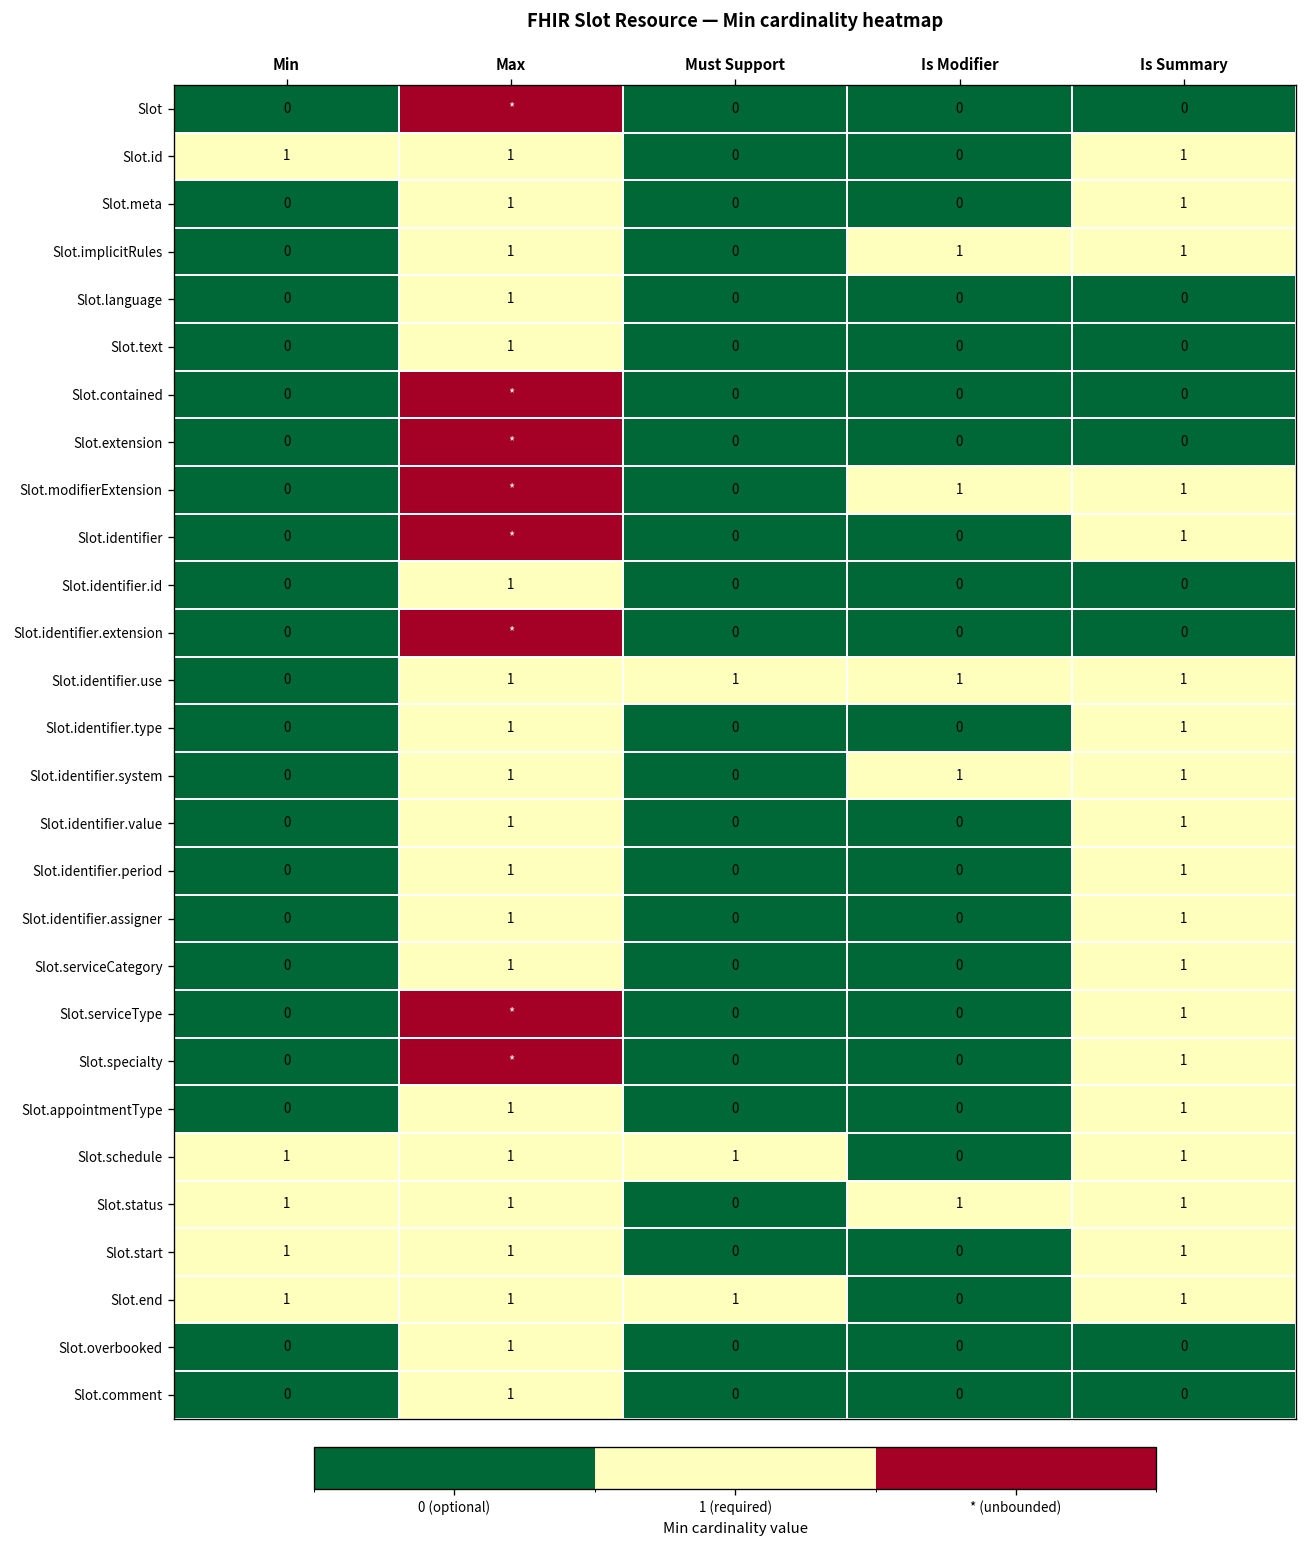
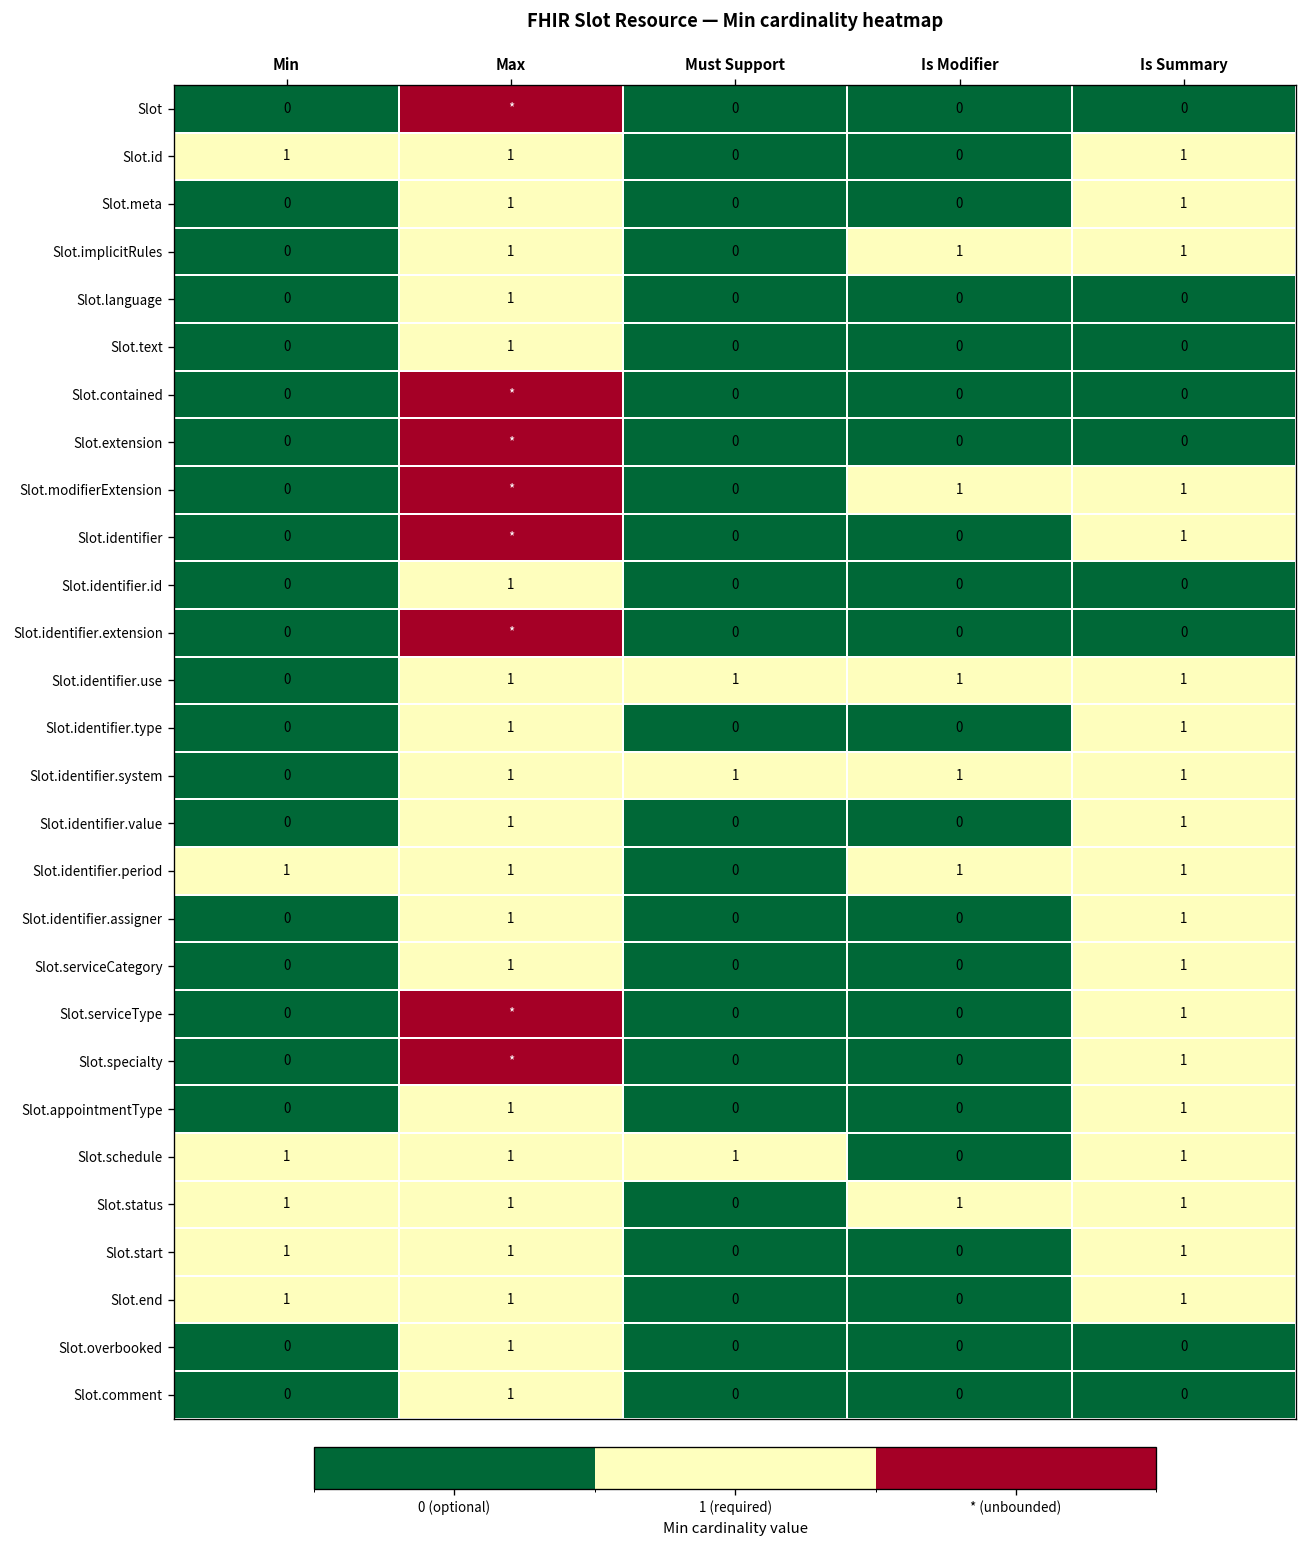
  {
    "Slot": {
      "Min": 0,
      "Must Support": 0,
      "Is Modifier": 0,
      "Is Summary": 0
    },
    "Slot.id": {
      "Min": 1,
      "Max": 1,
      "Must Support": 0,
      "Is Modifier": 0,
      "Is Summary": 1
    },
    "Slot.meta": {
      "Min": 0,
      "Max": 1,
      "Must Support": 0,
      "Is Modifier": 0,
      "Is Summary": 1
    },
    "Slot.implicitRules": {
      "Min": 0,
      "Max": 1,
      "Must Support": 0,
      "Is Modifier": 1,
      "Is Summary": 1
    },
    "Slot.language": {
      "Min": 0,
      "Max": 1,
      "Must Support": 0,
      "Is Modifier": 0,
      "Is Summary": 0
    },
    "Slot.text": {
      "Min": 0,
      "Max": 1,
      "Must Support": 0,
      "Is Modifier": 0,
      "Is Summary": 0
    },
    "Slot.contained": {
      "Min": 0,
      "Must Support": 0,
      "Is Modifier": 0,
      "Is Summary": 0
    },
    "Slot.extension": {
      "Min": 0,
      "Must Support": 0,
      "Is Modifier": 0,
      "Is Summary": 0
    },
    "Slot.modifierExtension": {
      "Min": 0,
      "Must Support": 0,
      "Is Modifier": 1,
      "Is Summary": 1
    },
    "Slot.identifier": {
      "Min": 0,
      "Must Support": 0,
      "Is Modifier": 0,
      "Is Summary": 1
    },
    "Slot.identifier.id": {
      "Min": 0,
      "Max": 1,
      "Must Support": 0,
      "Is Modifier": 0,
      "Is Summary": 0
    },
    "Slot.identifier.extension": {
      "Min": 0,
      "Must Support": 0,
      "Is Modifier": 0,
      "Is Summary": 0
    },
    "Slot.identifier.use": {
      "Min": 0,
      "Max": 1,
      "Must Support": 1,
      "Is Modifier": 1,
      "Is Summary": 1
    },
    "Slot.identifier.type": {
      "Min": 0,
      "Max": 1,
      "Must Support": 0,
      "Is Modifier": 0,
      "Is Summary": 1
    },
    "Slot.identifier.system": {
      "Min": 0,
      "Max": 1,
-     "Must Support": 0,
+     "Must Support": 1,
      "Is Modifier": 1,
      "Is Summary": 1
    },
    "Slot.identifier.value": {
      "Min": 0,
      "Max": 1,
      "Must Support": 0,
      "Is Modifier": 0,
      "Is Summary": 1
    },
    "Slot.identifier.period": {
-     "Min": 0,
+     "Min": 1,
      "Max": 1,
      "Must Support": 0,
-     "Is Modifier": 0,
+     "Is Modifier": 1,
      "Is Summary": 1
    },
    "Slot.identifier.assigner": {
      "Min": 0,
      "Max": 1,
      "Must Support": 0,
      "Is Modifier": 0,
      "Is Summary": 1
    },
    "Slot.serviceCategory": {
      "Min": 0,
      "Max": 1,
      "Must Support": 0,
      "Is Modifier": 0,
      "Is Summary": 1
    },
    "Slot.serviceType": {
      "Min": 0,
      "Must Support": 0,
      "Is Modifier": 0,
      "Is Summary": 1
    },
    "Slot.specialty": {
      "Min": 0,
      "Must Support": 0,
      "Is Modifier": 0,
      "Is Summary": 1
    },
    "Slot.appointmentType": {
      "Min": 0,
      "Max": 1,
      "Must Support": 0,
      "Is Modifier": 0,
      "Is Summary": 1
    },
    "Slot.schedule": {
      "Min": 1,
      "Max": 1,
      "Must Support": 1,
      "Is Modifier": 0,
      "Is Summary": 1
    },
    "Slot.status": {
      "Min": 1,
      "Max": 1,
      "Must Support": 0,
      "Is Modifier": 1,
      "Is Summary": 1
    },
    "Slot.start": {
      "Min": 1,
      "Max": 1,
      "Must Support": 0,
      "Is Modifier": 0,
      "Is Summary": 1
    },
    "Slot.end": {
      "Min": 1,
      "Max": 1,
-     "Must Support": 1,
+     "Must Support": 0,
      "Is Modifier": 0,
      "Is Summary": 1
    },
    "Slot.overbooked": {
      "Min": 0,
      "Max": 1,
      "Must Support": 0,
      "Is Modifier": 0,
      "Is Summary": 0
    },
    "Slot.comment": {
      "Min": 0,
      "Max": 1,
      "Must Support": 0,
      "Is Modifier": 0,
      "Is Summary": 0
    }
  }
